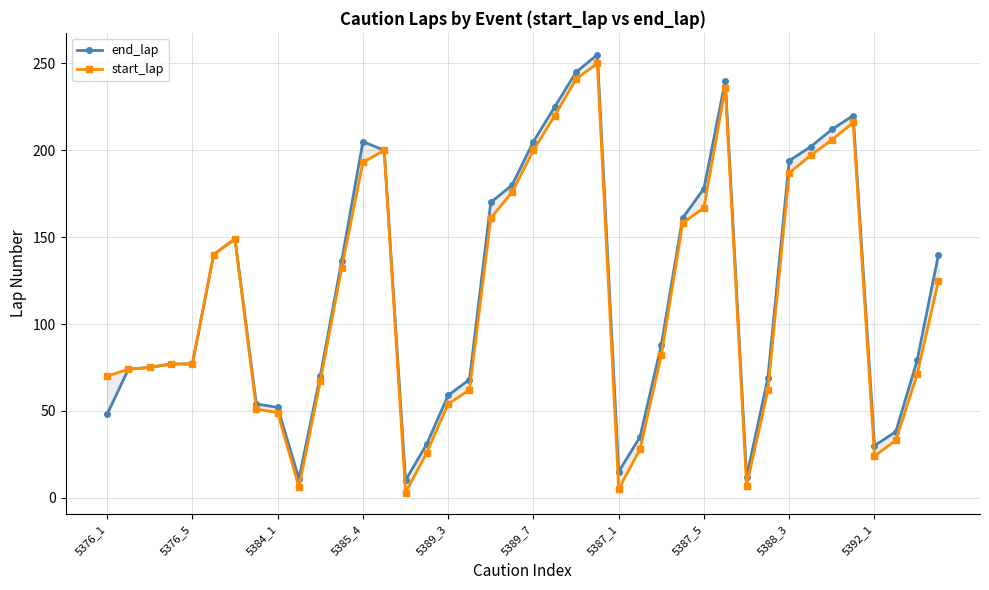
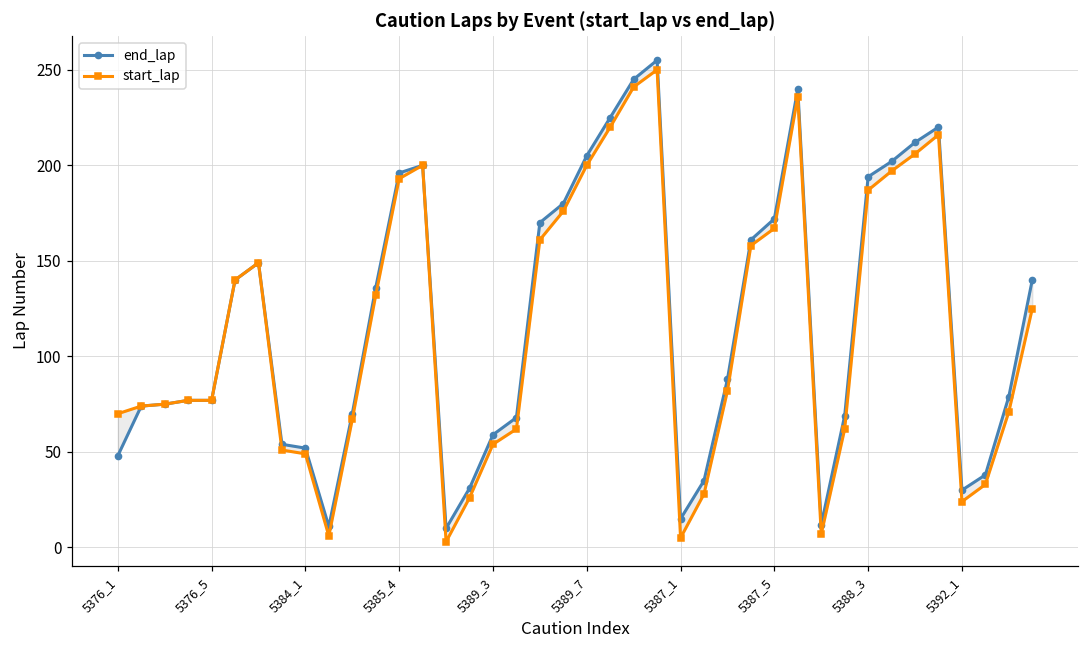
  {
    "end_lap": {
      "5376_1": 48,
-     "5385_4": 205,
-     "5387_5": 178
+     "5385_4": 196,
+     "5387_5": 172
    },
    "start_lap": {
      "5384_1": 49,
      "5385_4": 193,
      "5389_3": 54,
      "5389_7": 200,
      "5387_1": 5,
      "5387_5": 167,
      "5388_3": 187,
      "5392_1": 24
    }
  }
